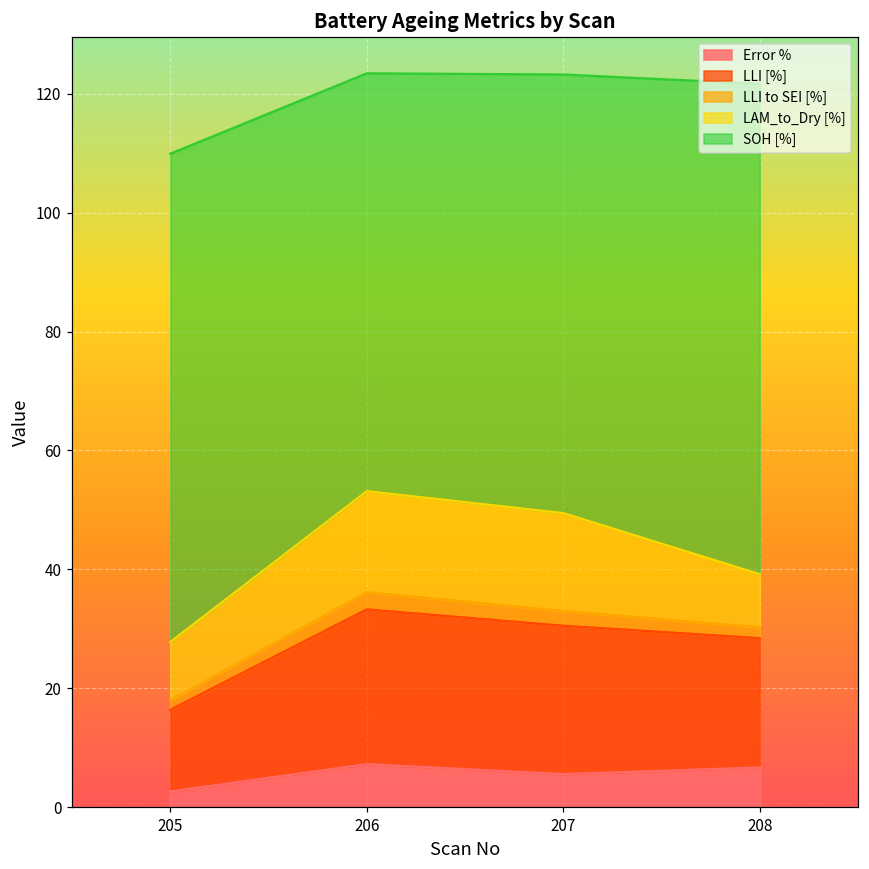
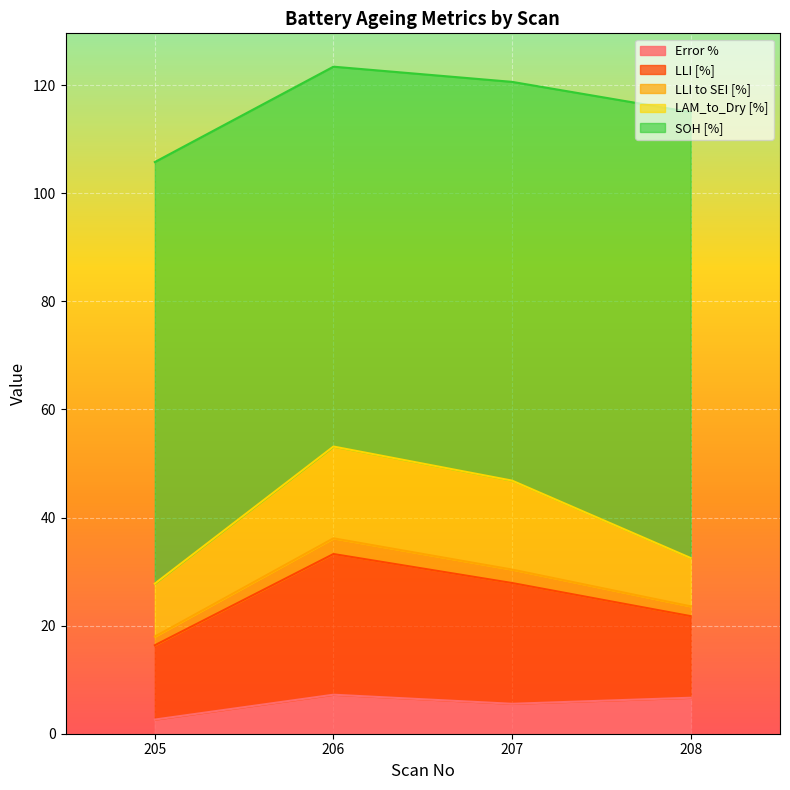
  {
    "Error %": {
      "205": 3,
      "206": 7,
      "207": 6,
      "208": 7
    },
    "LLI [%]": {
      "205": 14,
      "206": 26,
-     "207": 25,
-     "208": 22
+     "207": 22,
+     "208": 15
    },
    "SOH [%]": {
-     "205": 82,
+     "205": 78,
      "206": 70,
      "207": 74
    }
  }
